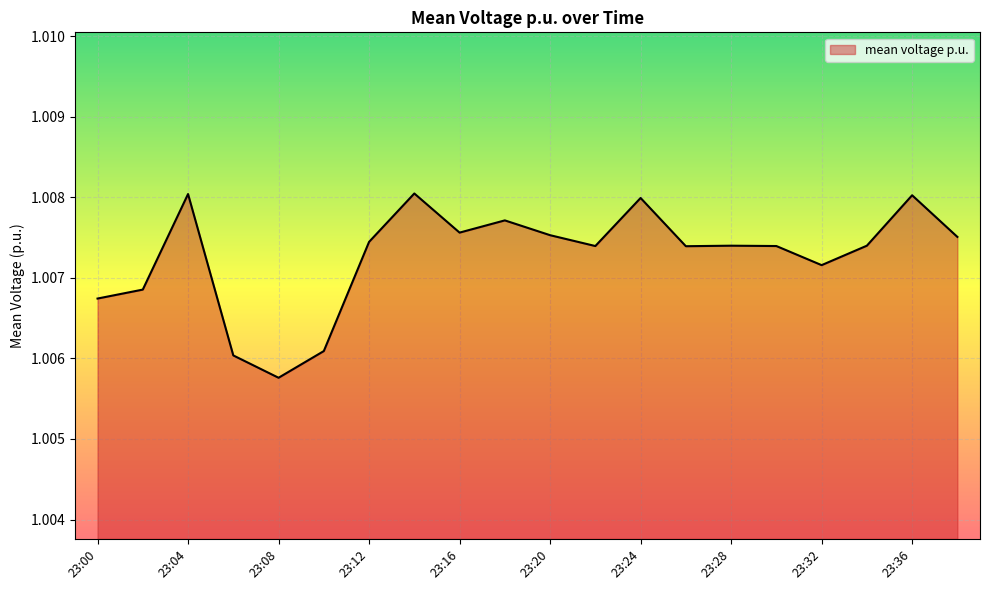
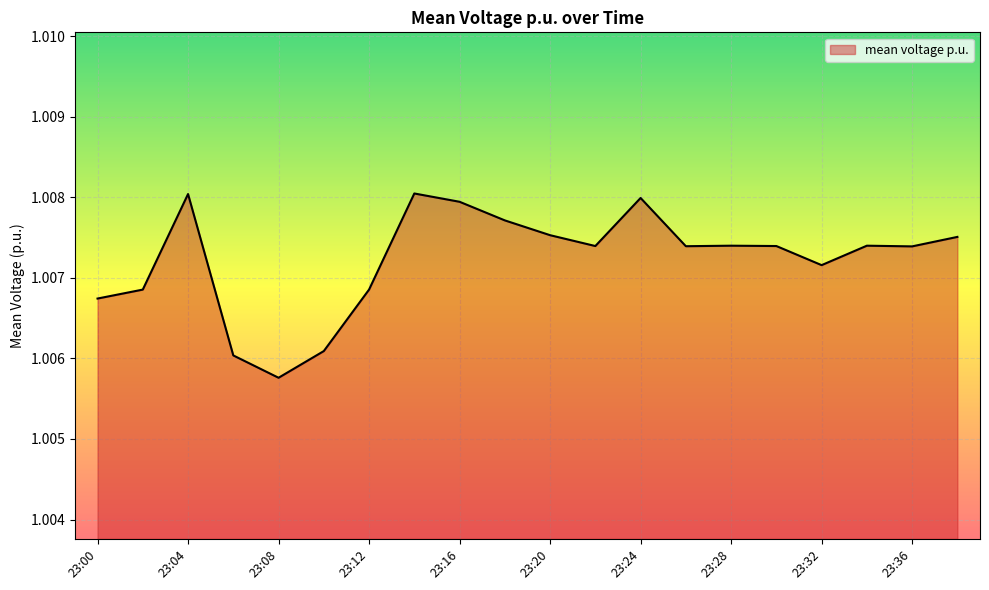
  {
    "23:00": 1.0067,
    "23:04": 1.0080,
    "23:08": 1.0058,
-   "23:12": 1.0074,
-   "23:16": 1.0076,
+   "23:12": 1.0069,
+   "23:16": 1.0079,
    "23:20": 1.0075,
    "23:24": 1.0080,
    "23:28": 1.0074,
    "23:32": 1.0072,
-   "23:36": 1.0080
+   "23:36": 1.0074
  }
